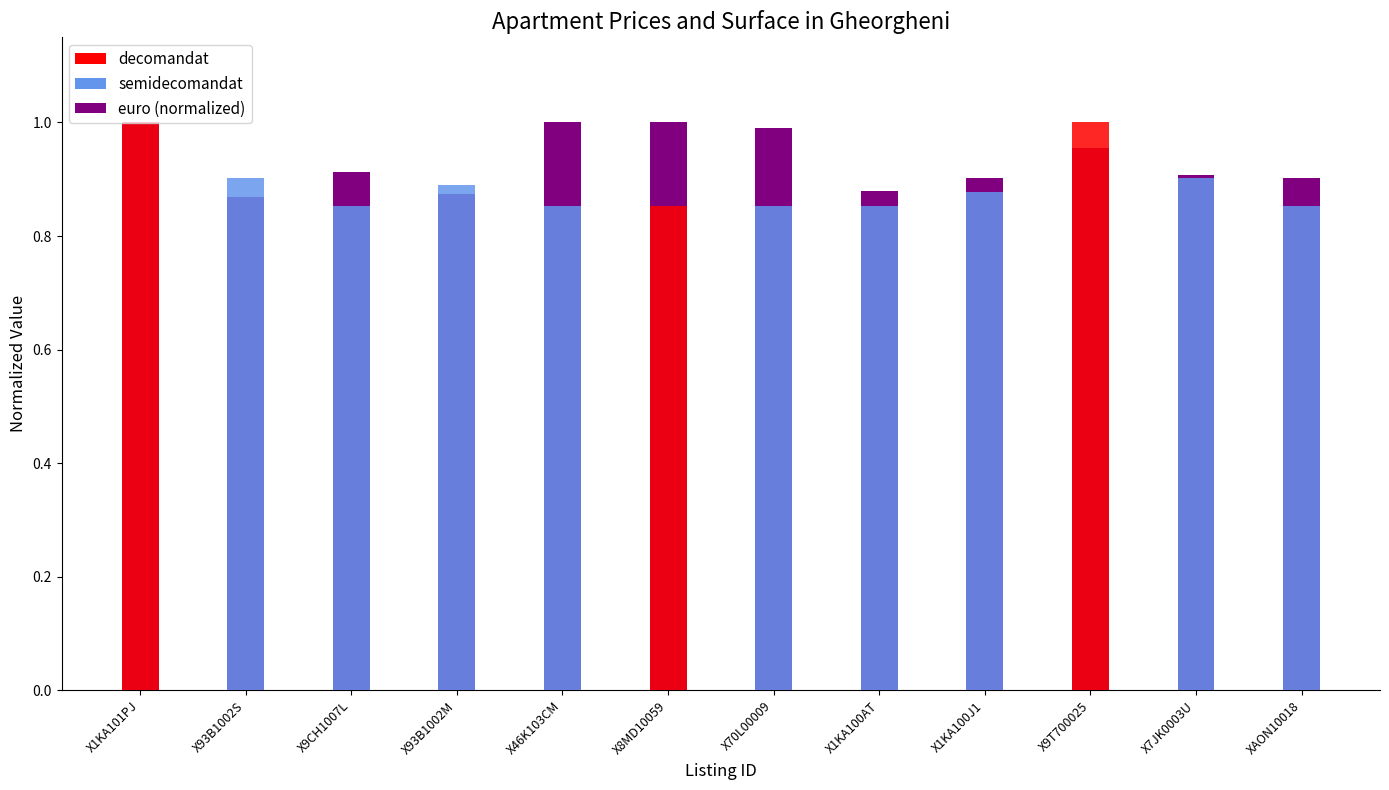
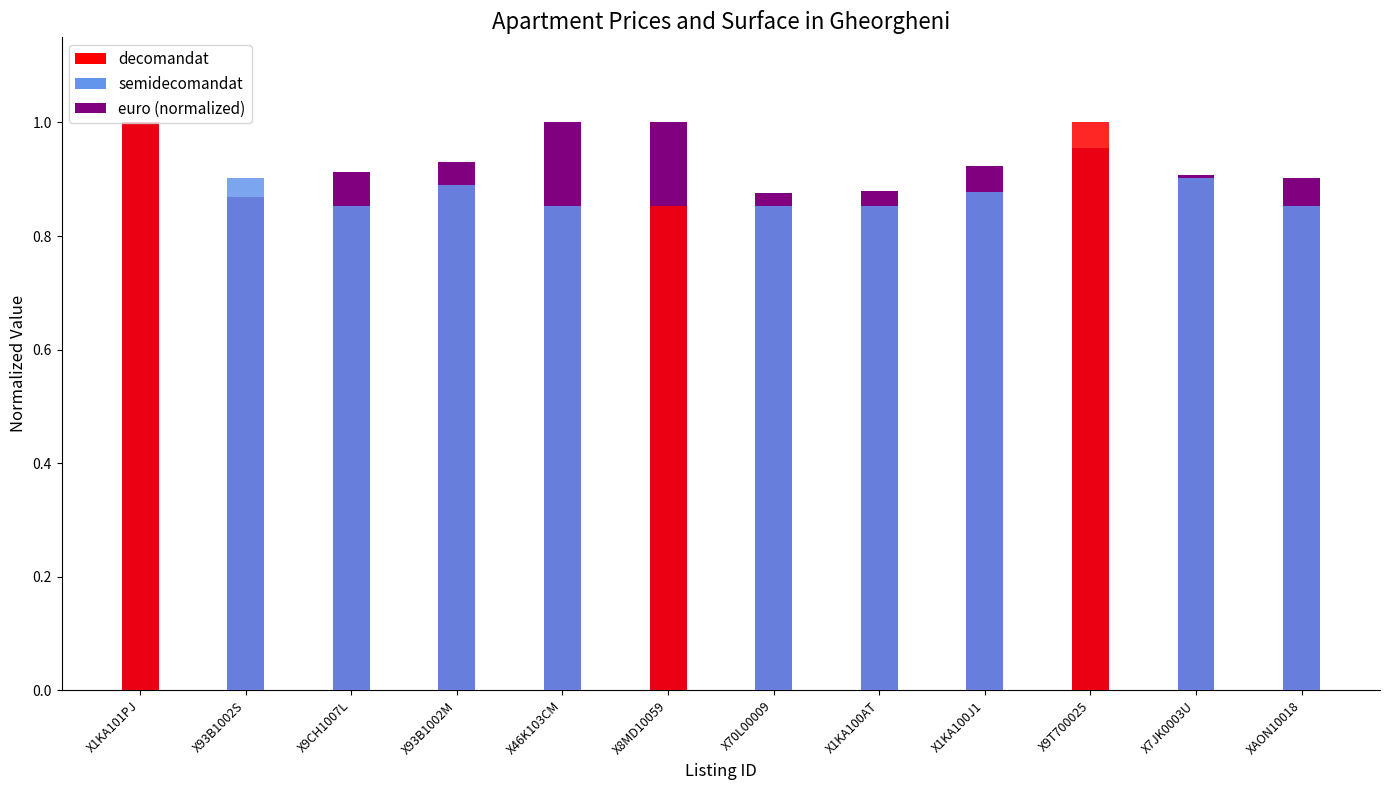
  {
    "euro (normalized)": {
      "X9CH1007L": 0.91,
-     "X93B1002M": 0.87,
+     "X93B1002M": 0.93,
      "X46K103CM": 1.00,
      "X8MD10059": 1.00,
-     "X70L00009": 0.99,
+     "X70L00009": 0.88,
      "X1KA100AT": 0.88,
-     "X1KA100J1": 0.90,
+     "X1KA100J1": 0.92,
      "X7JK0003U": 0.91,
      "XAON10018": 0.90
    }
  }
